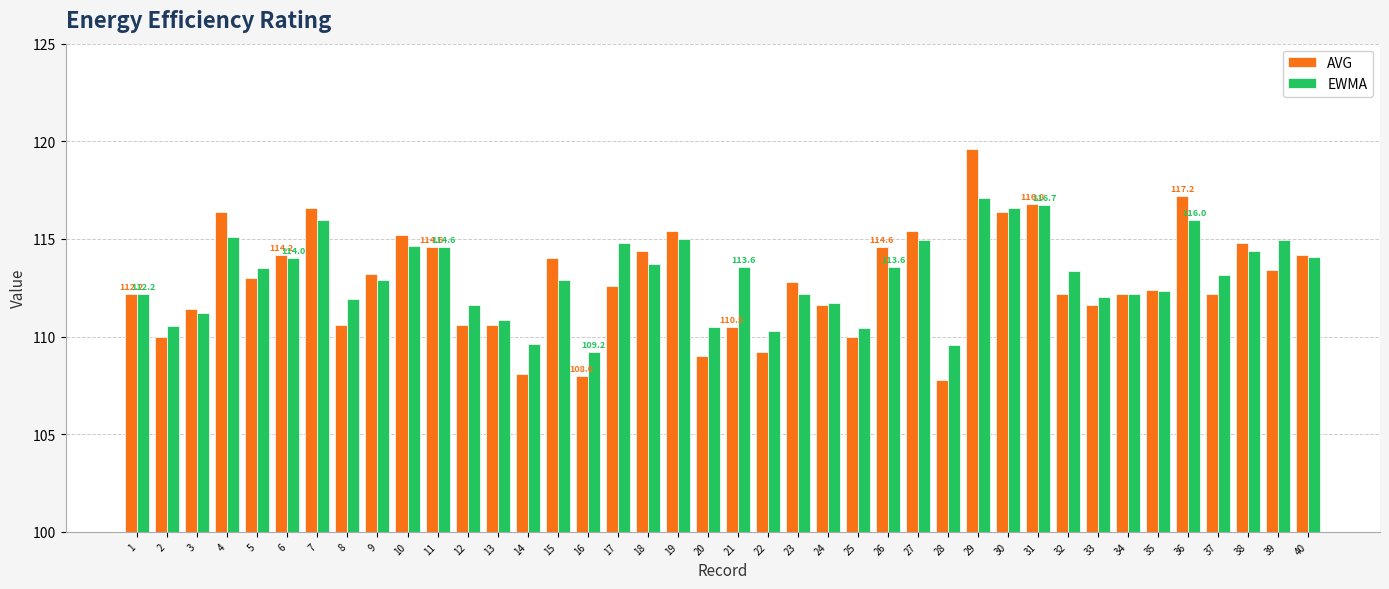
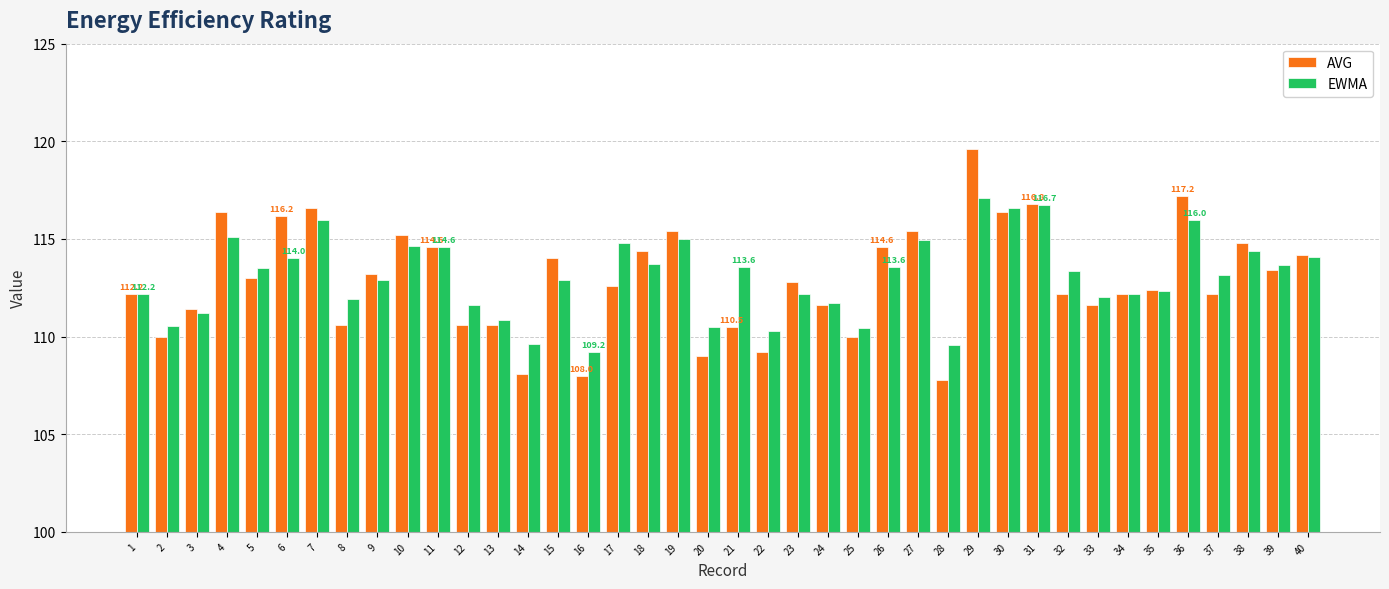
  {
    "AVG": {
-     "6": 114.2,
+     "6": 116.2,
      "16": 108.0,
      "21": 110.5,
      "26": 114.6,
      "36": 117.2
    },
    "EWMA": {
      "2": 110.6,
      "3": 111.2,
      "4": 115.1,
      "5": 113.5,
      "7": 116.0,
      "8": 111.9,
      "9": 112.9,
      "12": 111.6,
      "13": 110.9,
      "14": 109.6,
      "15": 112.9,
      "17": 114.8,
      "18": 113.7,
      "19": 115.0,
      "22": 110.3,
      "23": 112.2,
      "24": 111.7,
      "25": 110.4,
      "27": 114.9,
      "28": 109.6,
      "29": 117.1,
      "30": 116.6,
      "32": 113.3,
      "33": 112.0,
      "34": 112.2,
      "35": 112.3,
      "37": 113.2,
      "38": 114.4,
-     "39": 114.9,
+     "39": 113.7,
      "40": 114.1
    }
  }
